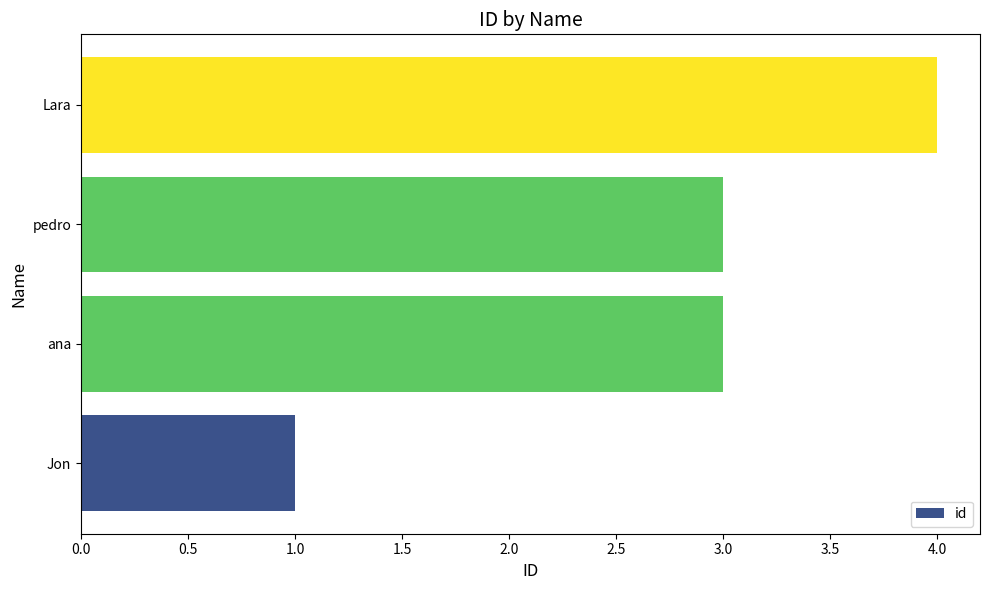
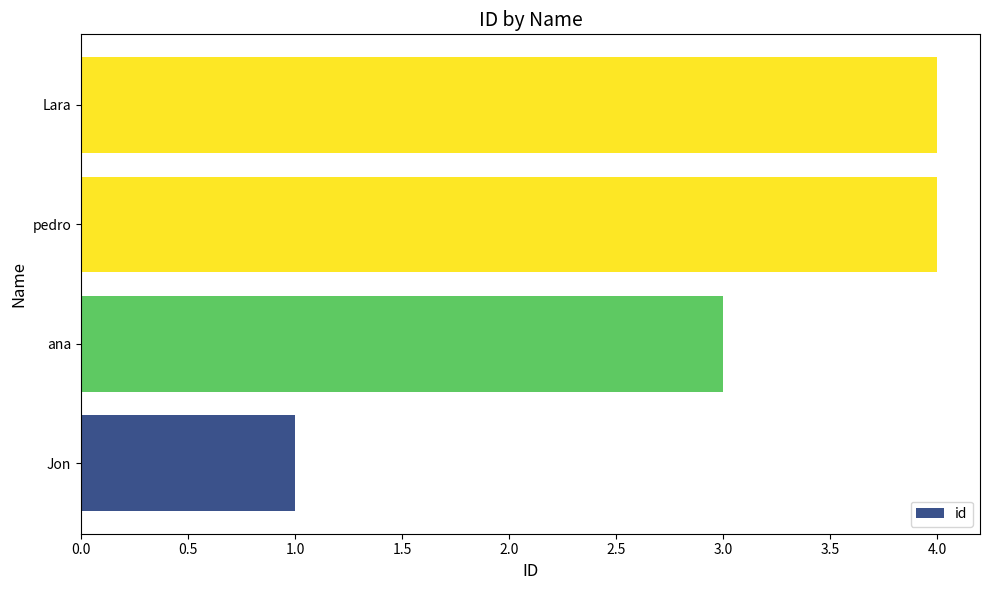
  {
    "Lara": 4,
-   "pedro": 3,
+   "pedro": 4,
    "ana": 3,
    "Jon": 1
  }
